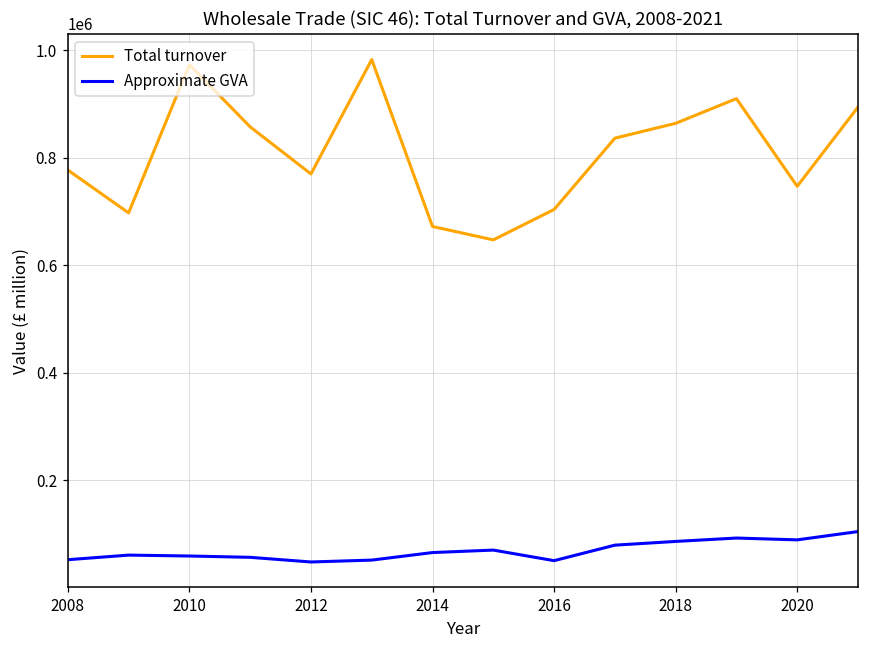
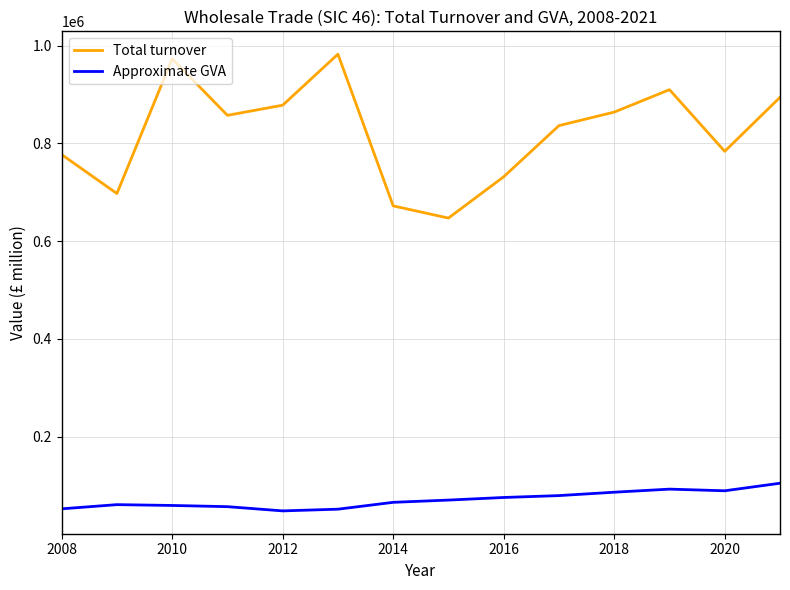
  {
    "Total turnover": {
      "2008": 780000,
-     "2012": 770000,
+     "2012": 880000,
      "2014": 670000,
-     "2016": 700000,
+     "2016": 730000,
      "2018": 860000,
-     "2020": 750000
+     "2020": 780000
    },
    "Approximate GVA": {
      "2008": 50000,
      "2010": 60000,
      "2012": 50000,
      "2014": 70000,
-     "2016": 50000,
+     "2016": 80000,
      "2018": 90000,
      "2020": 90000
    }
  }
